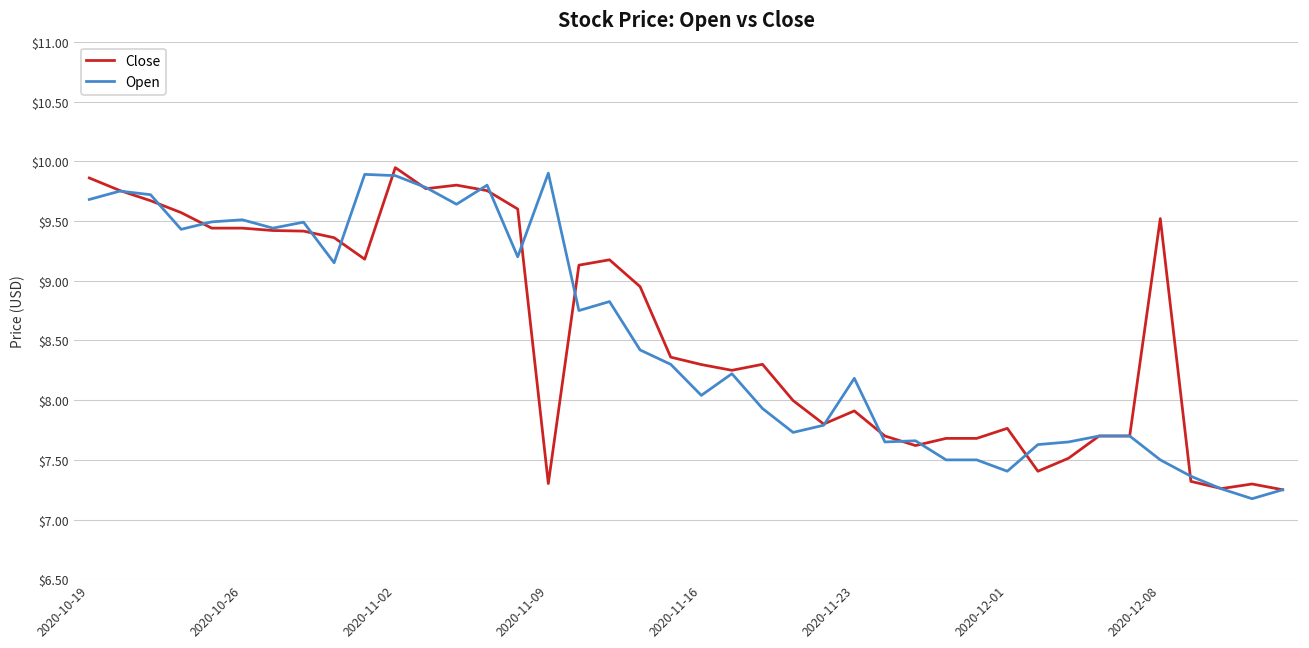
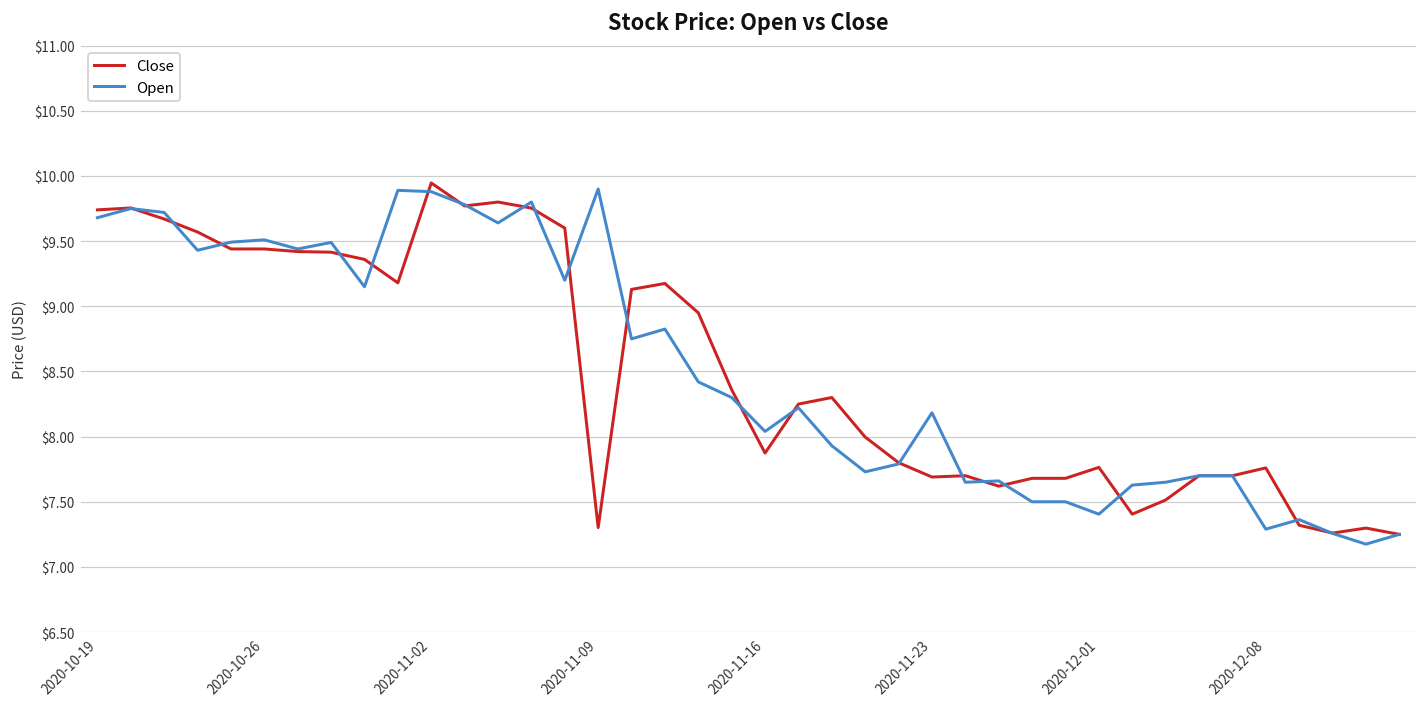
  {
    "Close": {
-     "2020-10-19": "$9.86",
+     "2020-10-19": "$9.74",
      "2020-10-26": "$9.44",
      "2020-11-02": "$9.95",
      "2020-11-09": "$7.30",
-     "2020-11-16": "$8.30",
-     "2020-11-23": "$7.91",
+     "2020-11-16": "$7.87",
+     "2020-11-23": "$7.69",
      "2020-12-01": "$7.76",
-     "2020-12-08": "$9.52"
+     "2020-12-08": "$7.76"
    },
    "Open": {
      "2020-10-19": "$9.68",
      "2020-10-26": "$9.51",
      "2020-11-02": "$9.88",
      "2020-11-09": "$9.90",
      "2020-11-16": "$8.04",
      "2020-11-23": "$8.18",
      "2020-12-01": "$7.41",
-     "2020-12-08": "$7.50"
+     "2020-12-08": "$7.29"
    }
  }
